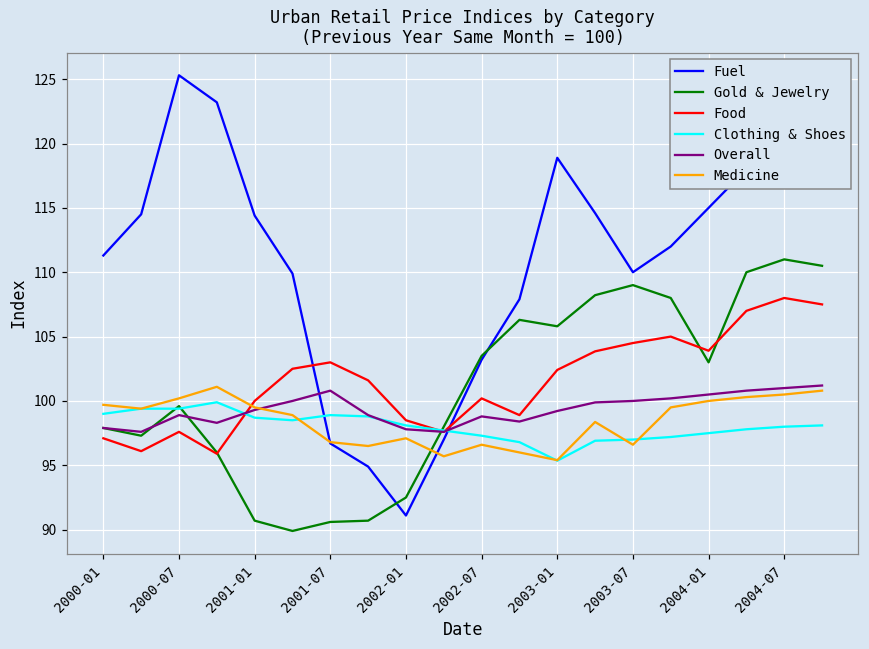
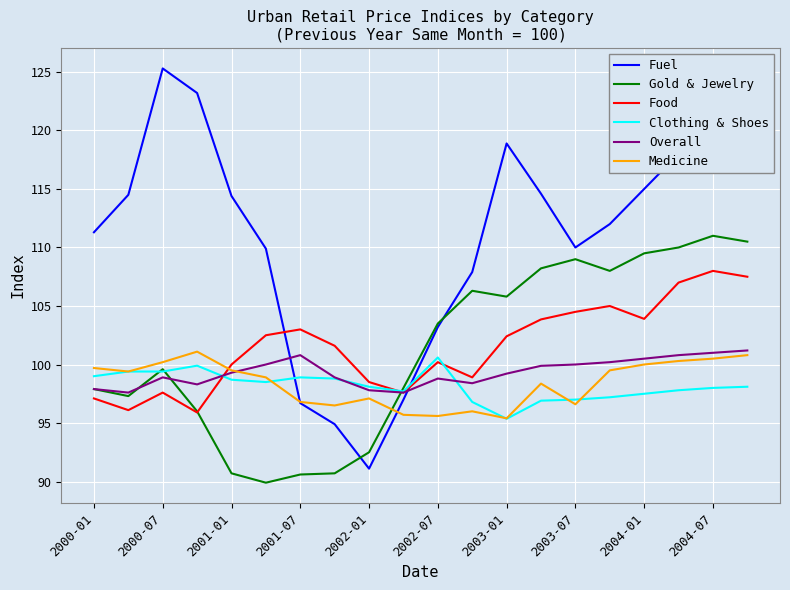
  {
    "Fuel": {
      "2000-01": 111.3,
      "2000-07": 125.3,
      "2001-01": 114.4,
      "2002-01": 91.1,
      "2002-07": 103.2,
      "2003-01": 118.9,
      "2003-07": 110.0,
      "2004-01": 115.0
    },
    "Gold & Jewelry": {
      "2001-01": 90.7,
      "2001-07": 90.6,
      "2002-01": 92.5,
      "2002-07": 103.5,
      "2003-01": 105.8,
      "2003-07": 109.0,
-     "2004-01": 103.0,
+     "2004-01": 109.5,
      "2004-07": 111.0
    },
    "Food": {
      "2000-01": 97.1,
      "2000-07": 97.6,
      "2001-01": 100.0,
      "2001-07": 103.0,
      "2002-01": 98.5,
      "2002-07": 100.2,
      "2003-01": 102.4,
      "2003-07": 104.5,
      "2004-01": 103.9,
      "2004-07": 108.0
    },
    "Clothing & Shoes": {
      "2000-01": 99.0,
      "2001-01": 98.7,
      "2001-07": 98.9,
      "2002-01": 98.1,
-     "2002-07": 97.3,
+     "2002-07": 100.6,
      "2003-07": 97.0,
      "2004-01": 97.5,
      "2004-07": 98.0
    },
    "Overall": {
      "2000-07": 98.9,
      "2001-07": 100.8,
      "2002-01": 97.8,
      "2002-07": 98.8,
      "2003-01": 99.2,
      "2003-07": 100.0,
      "2004-01": 100.5,
      "2004-07": 101.0
    },
    "Medicine": {
      "2000-01": 99.7,
      "2000-07": 100.2,
      "2002-01": 97.1,
-     "2002-07": 96.6,
+     "2002-07": 95.6,
      "2003-07": 96.6,
      "2004-01": 100.0,
      "2004-07": 100.5
    }
  }
